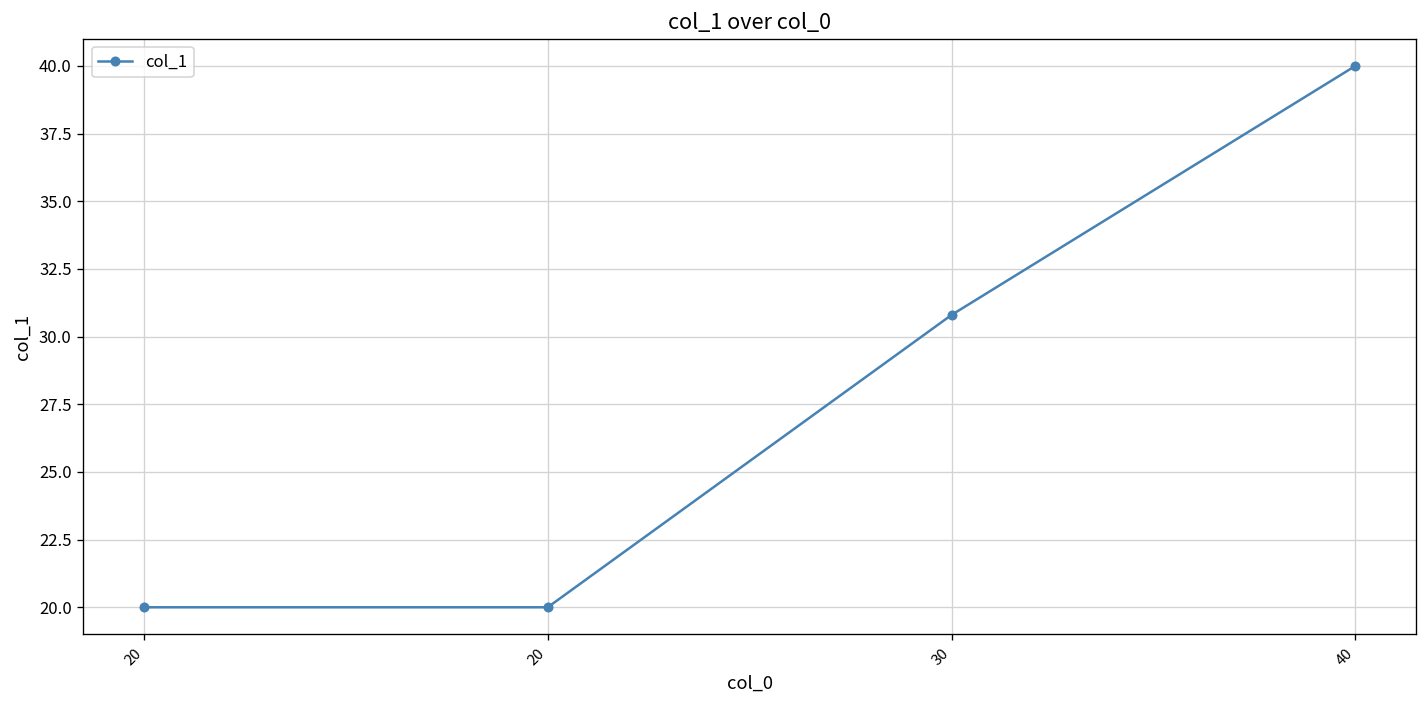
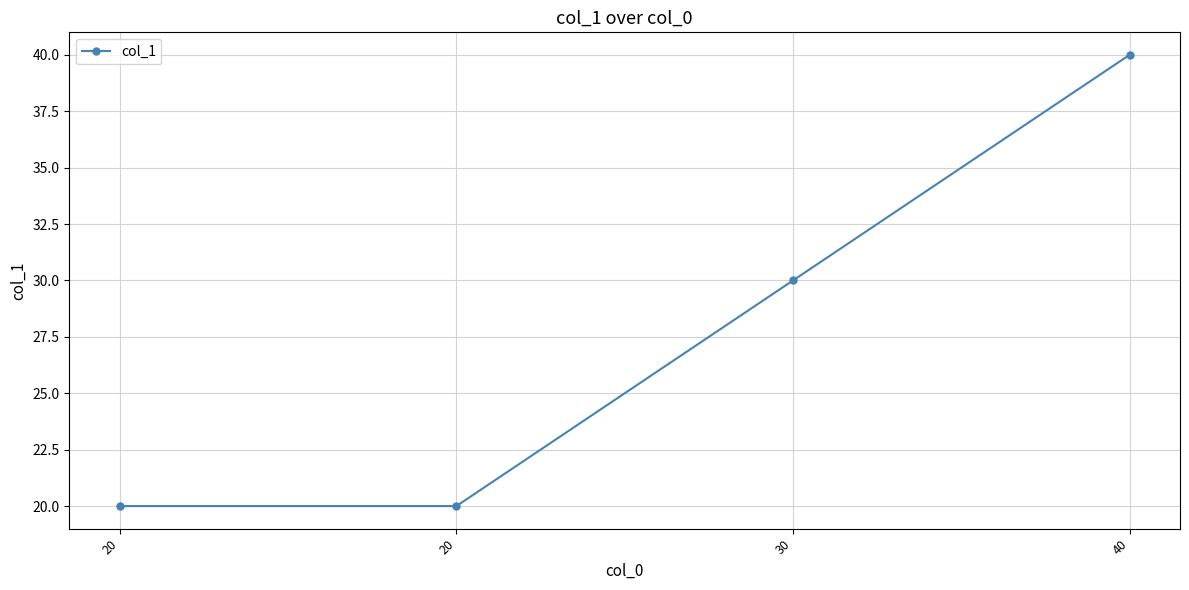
  {
-   "30": 30.8,
+   "30": 30.0,
    "40": 40.0
  }
